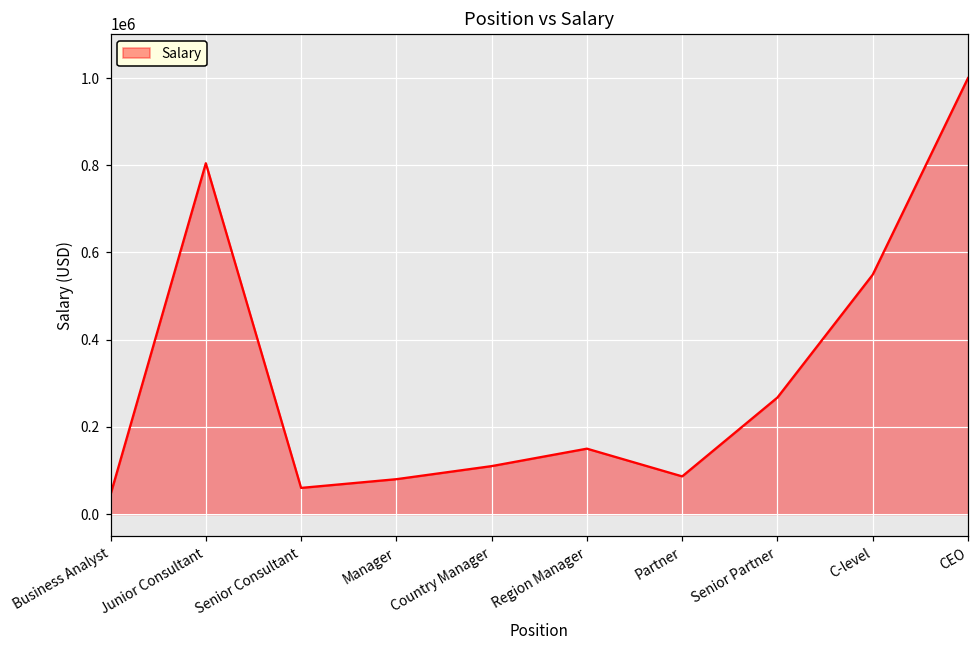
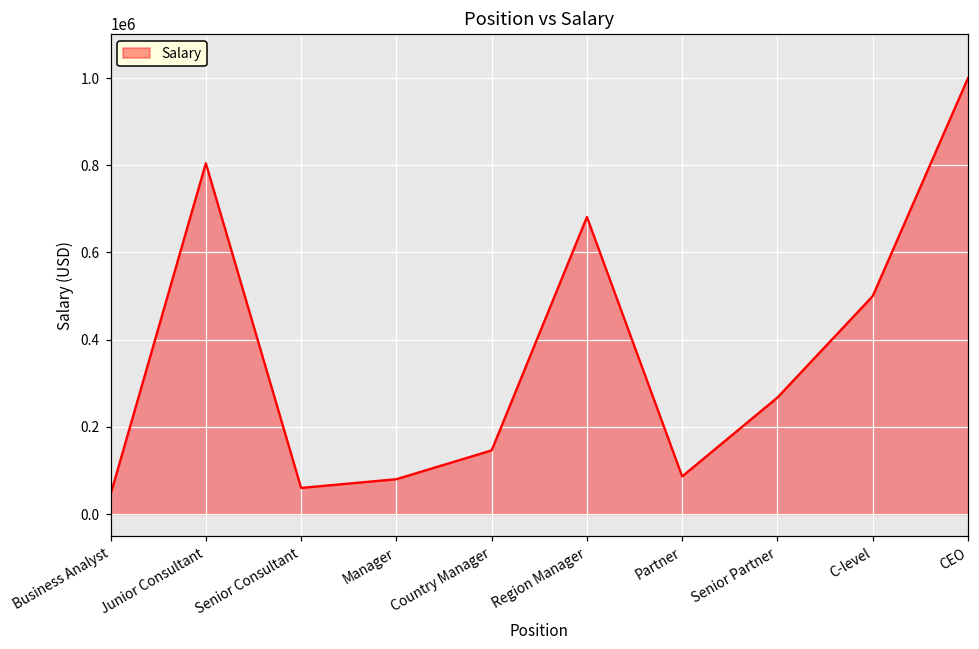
  {
    "Business Analyst": 50000,
    "Junior Consultant": 800000,
    "Senior Consultant": 60000,
    "Manager": 80000,
-   "Country Manager": 110000,
-   "Region Manager": 150000,
+   "Country Manager": 150000,
+   "Region Manager": 680000,
    "Partner": 90000,
    "Senior Partner": 270000,
-   "C-level": 550000,
+   "C-level": 500000,
    "CEO": 1000000
  }
